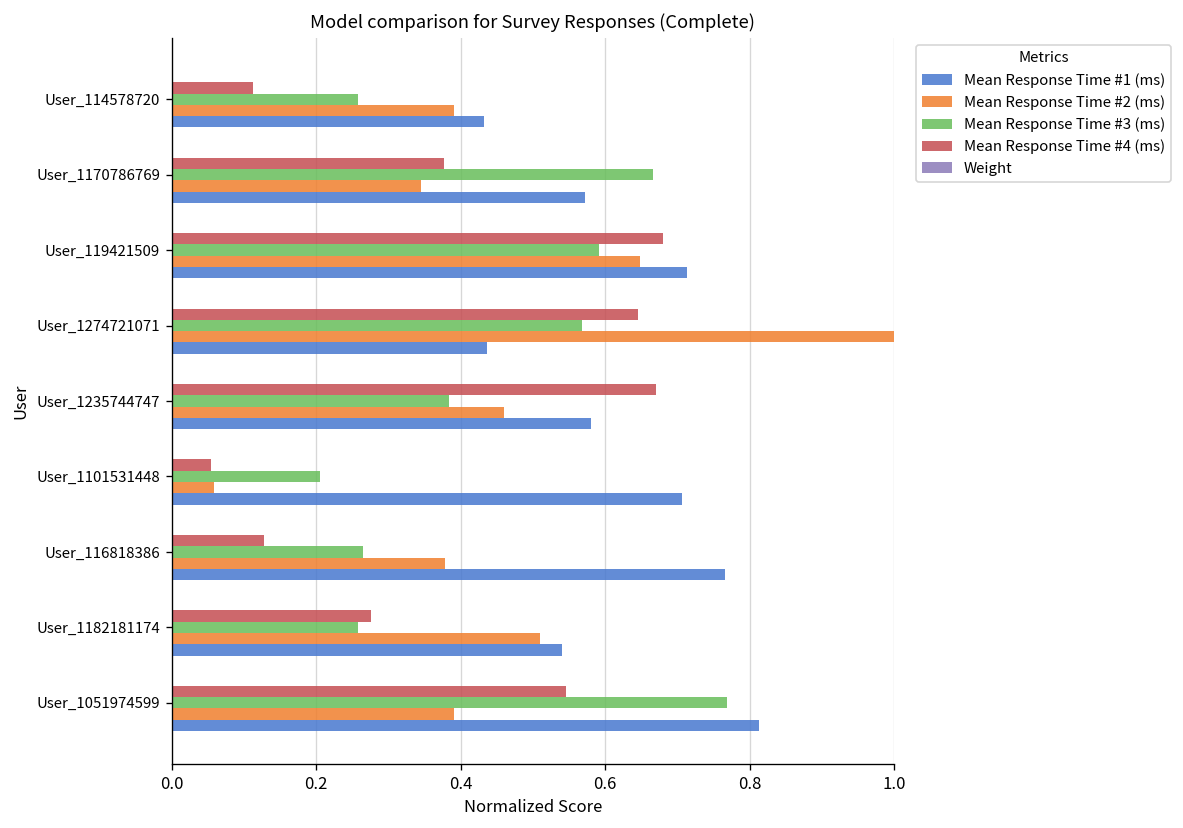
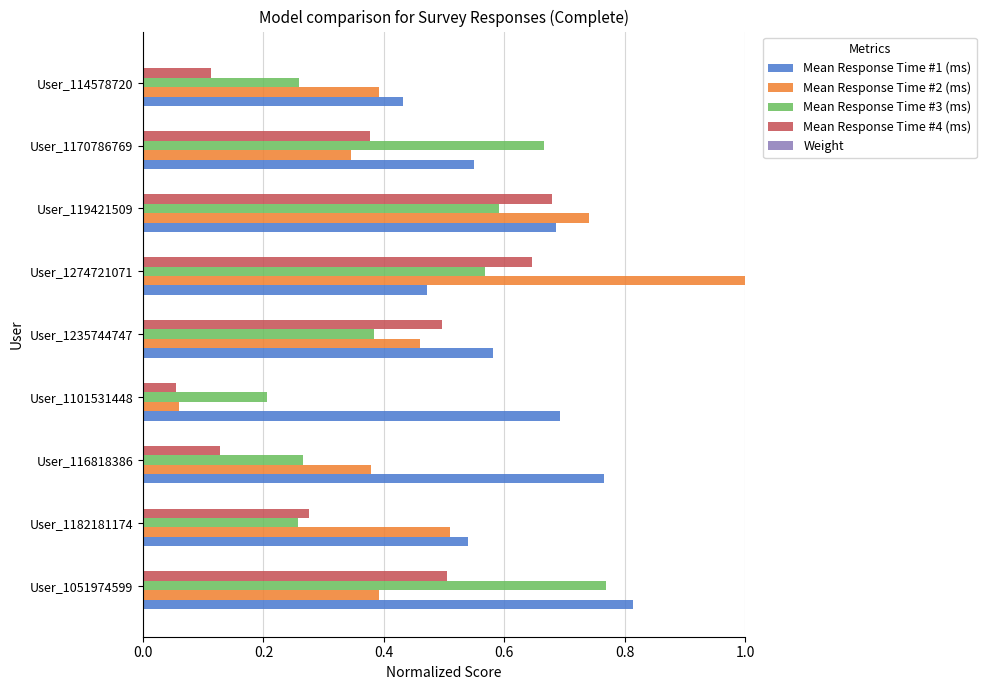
  {
    "Mean Response Time #1 (ms)": {
      "User_114578720": 0.43,
-     "User_1170786769": 0.57,
-     "User_119421509": 0.71,
-     "User_1274721071": 0.44,
+     "User_1170786769": 0.55,
+     "User_119421509": 0.69,
+     "User_1274721071": 0.47,
      "User_1235744747": 0.58,
-     "User_1101531448": 0.71,
+     "User_1101531448": 0.69,
      "User_116818386": 0.77,
      "User_1182181174": 0.54,
      "User_1051974599": 0.81
    },
    "Mean Response Time #2 (ms)": {
      "User_114578720": 0.39,
      "User_1170786769": 0.35,
-     "User_119421509": 0.65,
+     "User_119421509": 0.74,
      "User_1274721071": 1.00,
      "User_1235744747": 0.46,
      "User_1101531448": 0.06,
      "User_116818386": 0.38,
      "User_1182181174": 0.51,
      "User_1051974599": 0.39
    },
    "Mean Response Time #3 (ms)": {
      "User_114578720": 0.26,
      "User_1170786769": 0.67,
      "User_119421509": 0.59,
      "User_1274721071": 0.57,
      "User_1235744747": 0.38,
      "User_1101531448": 0.21,
      "User_116818386": 0.27,
      "User_1182181174": 0.26,
      "User_1051974599": 0.77
    },
    "Mean Response Time #4 (ms)": {
      "User_114578720": 0.11,
      "User_1170786769": 0.38,
      "User_119421509": 0.68,
      "User_1274721071": 0.65,
-     "User_1235744747": 0.67,
+     "User_1235744747": 0.50,
      "User_1101531448": 0.05,
      "User_116818386": 0.13,
      "User_1182181174": 0.28,
-     "User_1051974599": 0.55
+     "User_1051974599": 0.50
    }
  }
